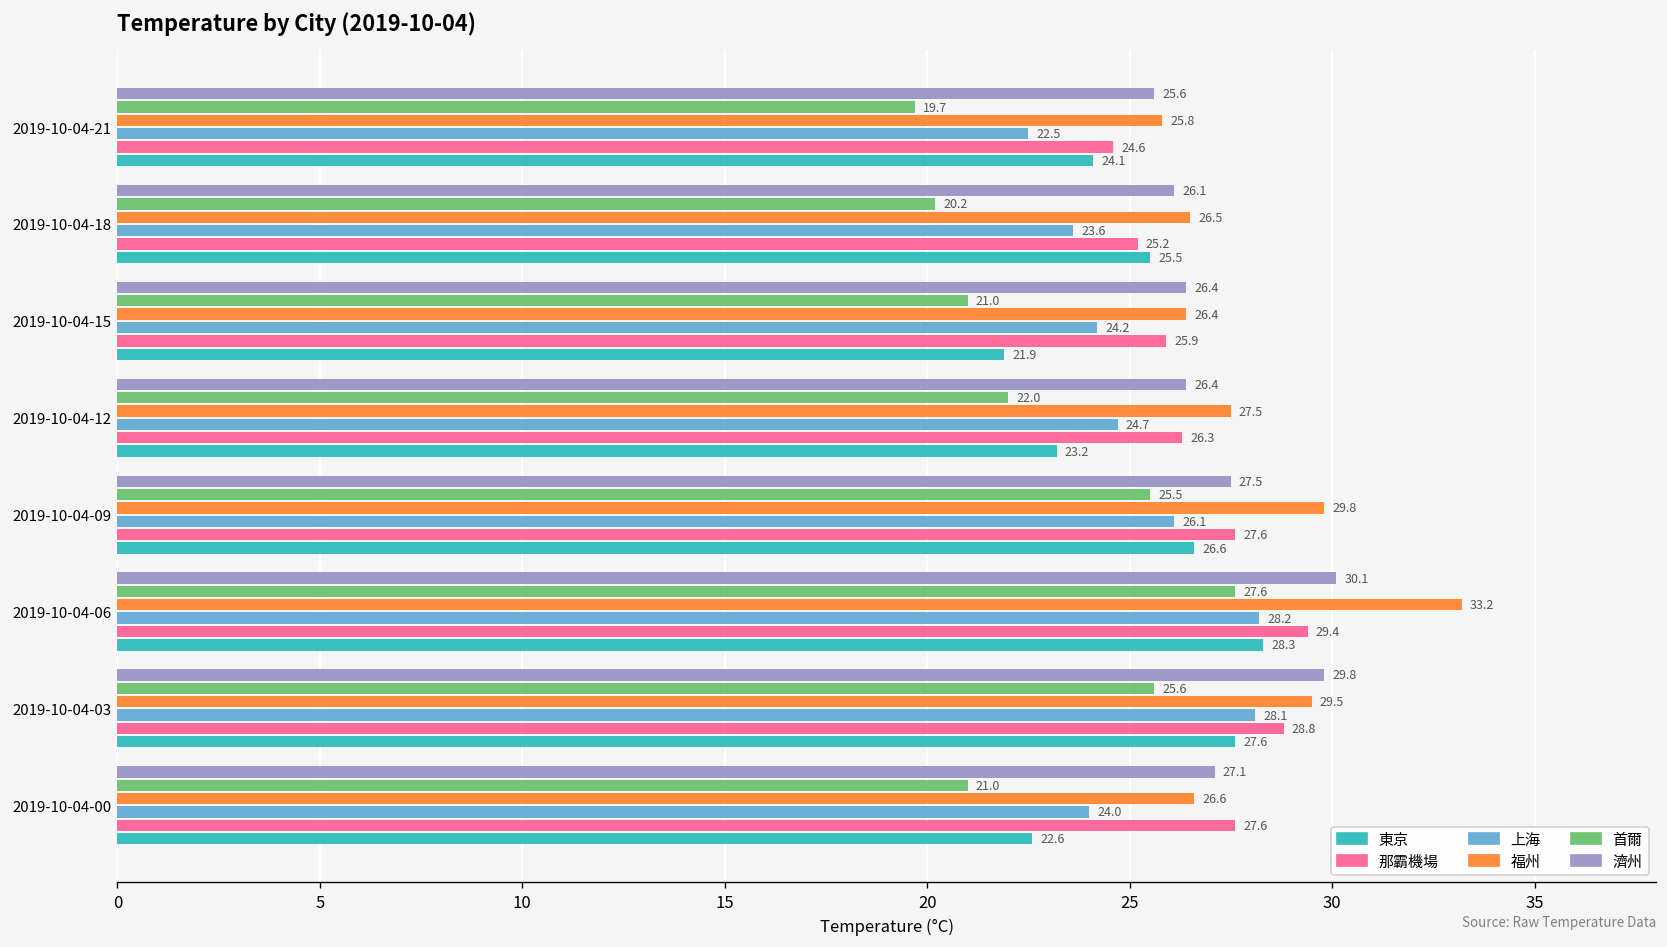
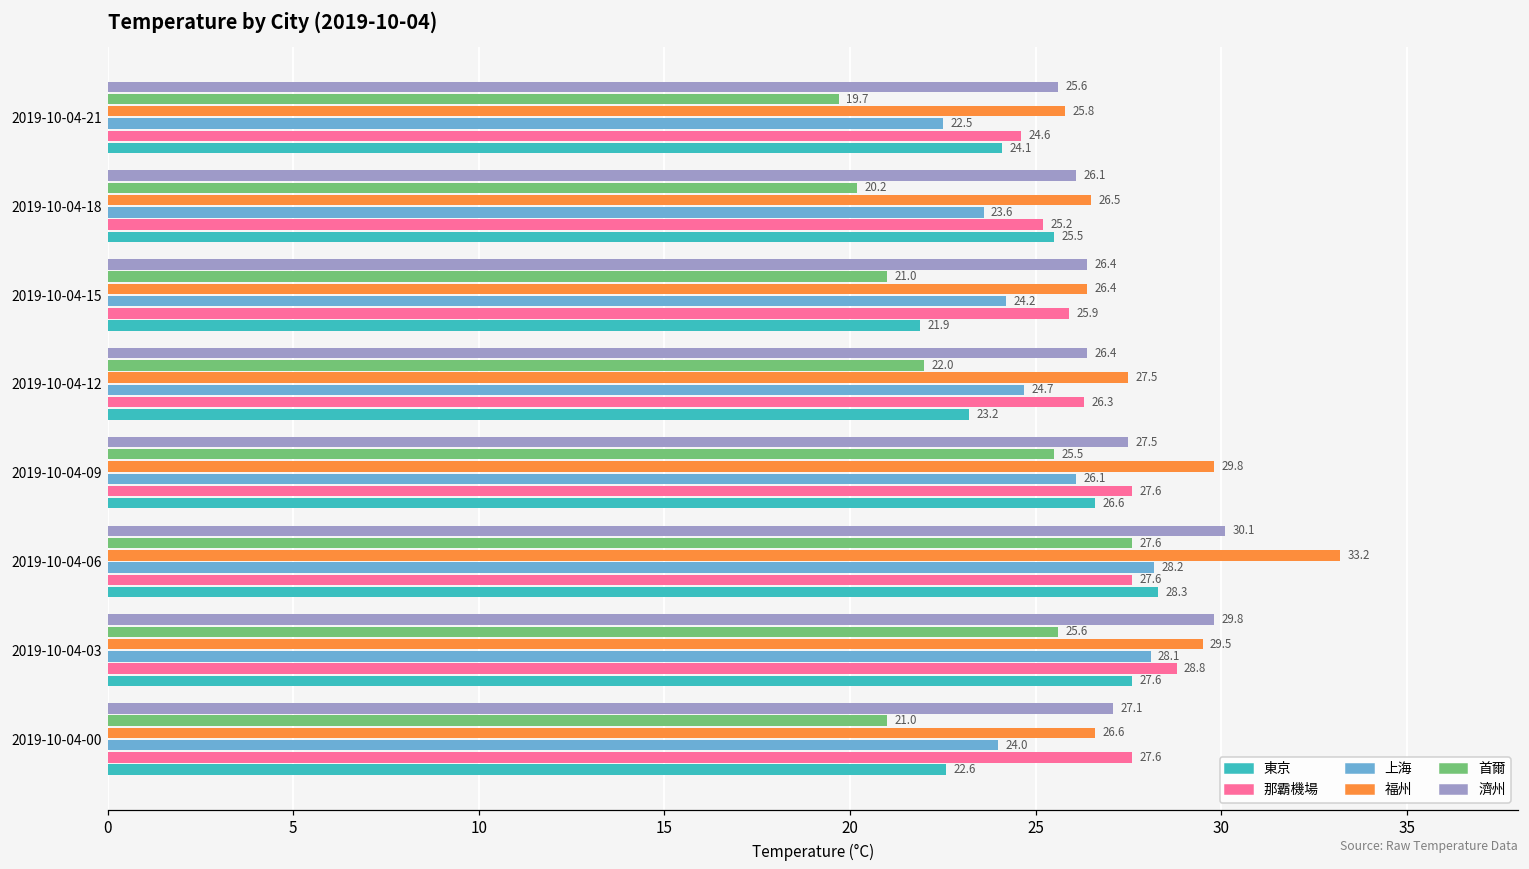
  {
    "那霸機場": {
      "2019-10-04-21": 24.6,
      "2019-10-04-18": 25.2,
      "2019-10-04-15": 25.9,
      "2019-10-04-12": 26.3,
      "2019-10-04-09": 27.6,
-     "2019-10-04-06": 29.4,
+     "2019-10-04-06": 27.6,
      "2019-10-04-03": 28.8,
      "2019-10-04-00": 27.6
    },
    "福州": {
      "2019-10-04-21": 25.8,
      "2019-10-04-18": 26.5,
      "2019-10-04-15": 26.4,
      "2019-10-04-12": 27.5,
      "2019-10-04-09": 29.8,
      "2019-10-04-06": 33.2,
      "2019-10-04-03": 29.5,
      "2019-10-04-00": 26.6
    },
    "首爾": {
      "2019-10-04-21": 19.7,
      "2019-10-04-18": 20.2,
      "2019-10-04-15": 21.0,
      "2019-10-04-12": 22.0,
      "2019-10-04-09": 25.5,
      "2019-10-04-06": 27.6,
      "2019-10-04-03": 25.6,
      "2019-10-04-00": 21.0
    }
  }
